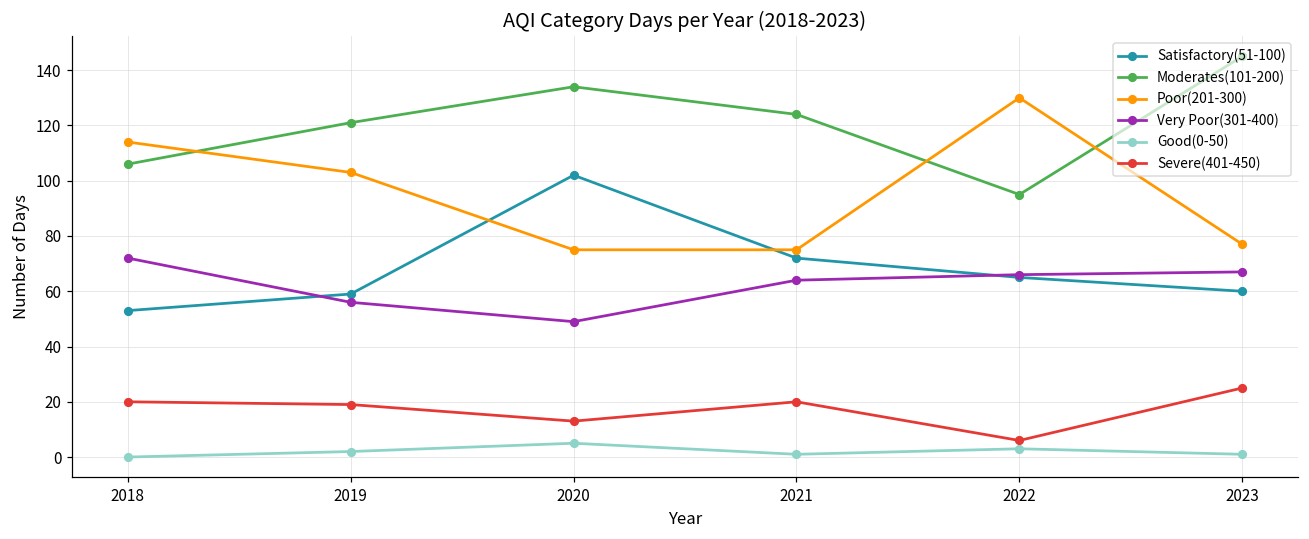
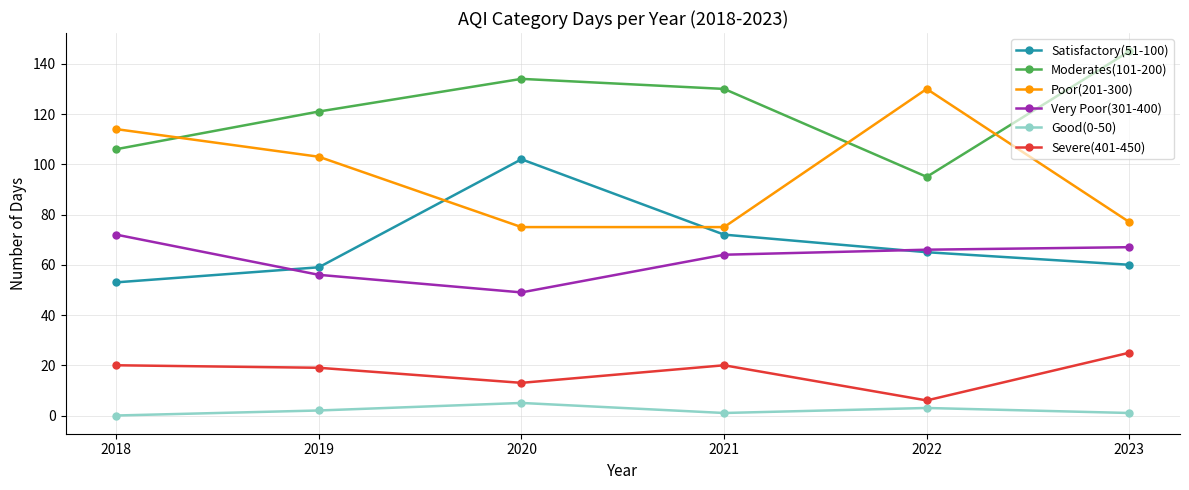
  {
    "Satisfactory(51-100)": {
      "2018": 53,
      "2019": 59,
      "2020": 102,
      "2021": 72,
      "2023": 60
    },
    "Moderates(101-200)": {
      "2018": 106,
      "2019": 121,
      "2020": 134,
-     "2021": 124,
+     "2021": 130,
      "2022": 95
    },
    "Poor(201-300)": {
      "2018": 114,
      "2019": 103,
      "2020": 75,
      "2021": 75,
      "2022": 130,
      "2023": 77
    },
    "Very Poor(301-400)": {
      "2018": 72,
      "2019": 56,
      "2020": 49,
      "2021": 64,
      "2023": 67
    },
    "Good(0-50)": {
      "2018": 0,
      "2019": 2,
      "2020": 5,
      "2021": 1,
      "2022": 3,
      "2023": 1
    },
    "Severe(401-450)": {
      "2018": 20,
      "2019": 19,
      "2020": 13,
      "2021": 20,
      "2022": 6,
      "2023": 25
    }
  }
